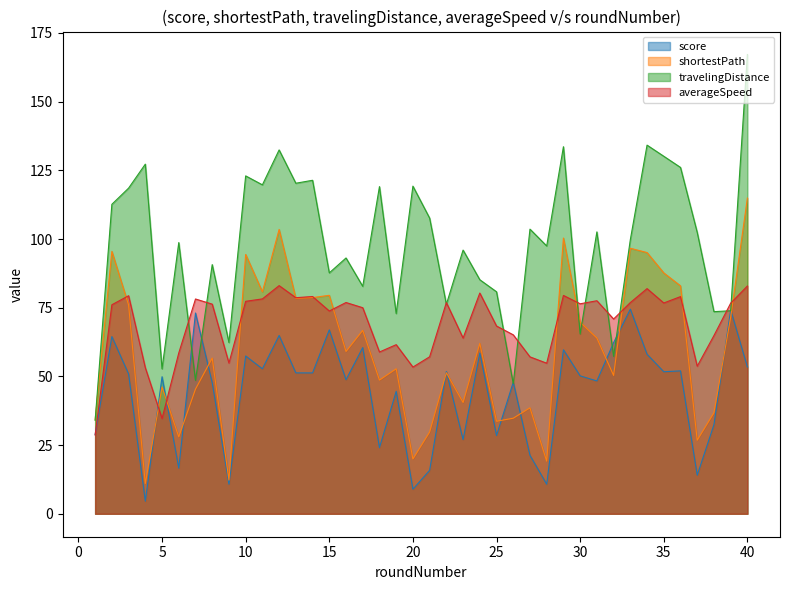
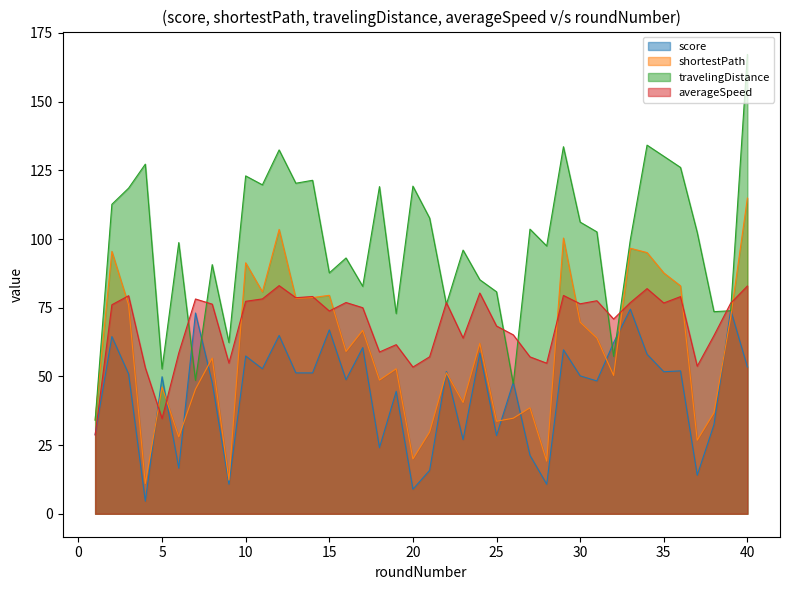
  {
    "score": {
      "5": 50,
      "10": 57,
      "15": 67,
      "20": 9,
      "25": 28,
      "30": 50,
      "35": 52,
      "40": 53
    },
    "shortestPath": {
      "5": 46,
-     "10": 94,
+     "10": 91,
      "15": 80,
      "20": 20,
      "25": 34,
      "30": 70,
      "35": 88,
      "40": 115
    },
    "travelingDistance": {
      "5": 53,
      "10": 123,
      "15": 88,
      "20": 119,
      "25": 81,
-     "30": 65,
+     "30": 106,
      "35": 130
    },
    "averageSpeed": {
      "5": 35,
      "10": 77,
      "15": 74,
      "20": 53,
      "25": 68,
      "30": 76,
      "35": 77,
      "40": 83
    }
  }
